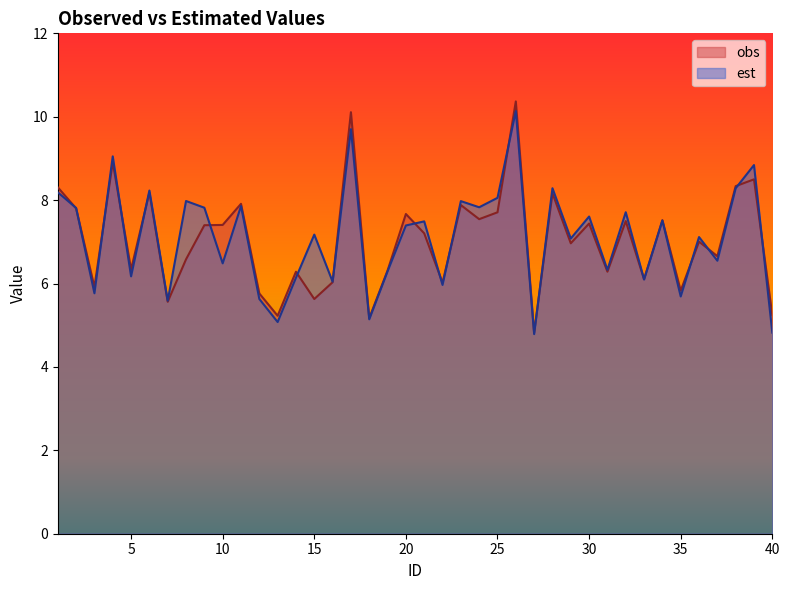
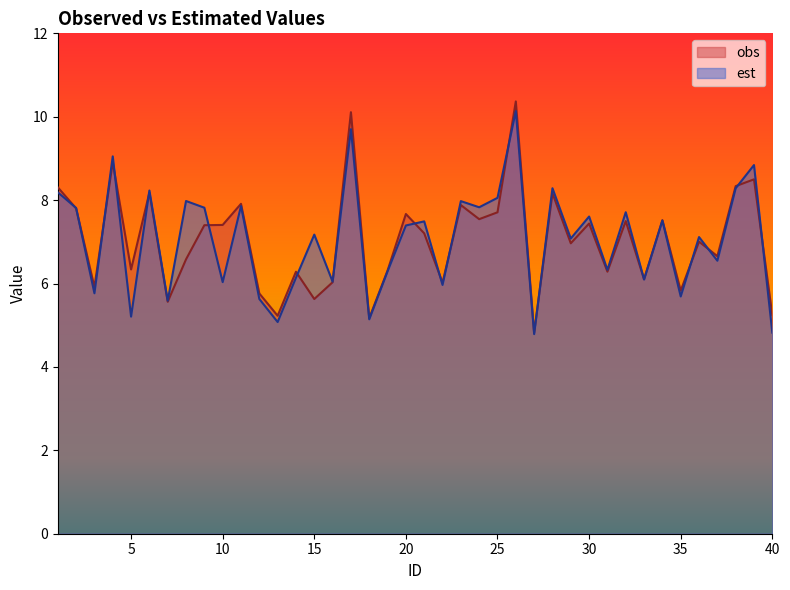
  {
    "obs": {
      "5": 6.3,
      "10": 7.4,
      "15": 5.6,
      "20": 7.7,
      "25": 7.7,
      "30": 7.4,
      "35": 5.8,
      "40": 5.2
    },
    "est": {
-     "5": 6.2,
-     "10": 6.5,
+     "5": 5.2,
+     "10": 6.0,
      "15": 7.2,
      "20": 7.4,
      "25": 8.1,
      "30": 7.6,
      "35": 5.7,
      "40": 4.8
    }
  }
